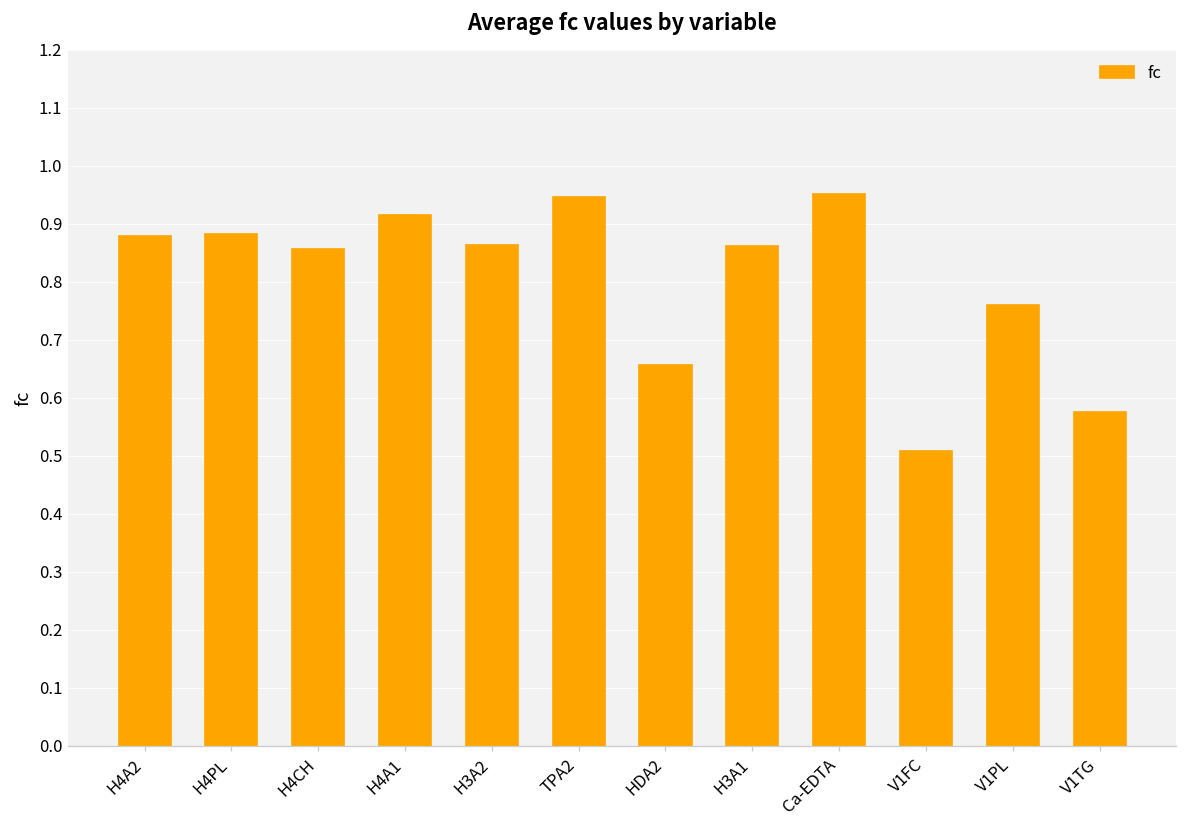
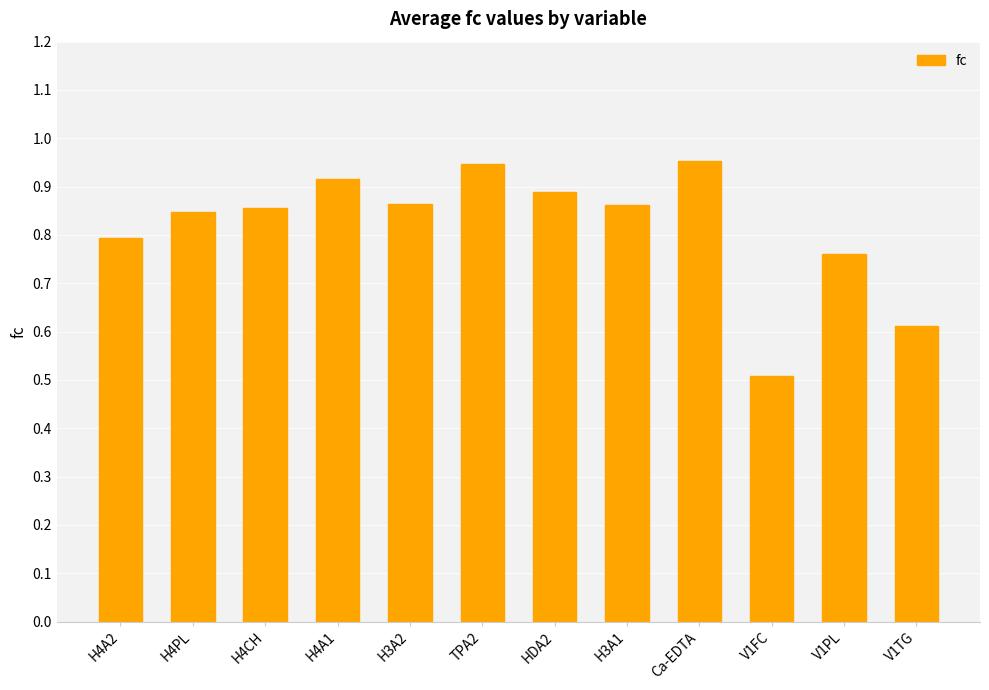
  {
-   "H4A2": 0.88,
-   "H4PL": 0.88,
+   "H4A2": 0.79,
+   "H4PL": 0.85,
    "H4CH": 0.86,
    "H4A1": 0.92,
    "H3A2": 0.86,
    "TPA2": 0.95,
-   "HDA2": 0.66,
+   "HDA2": 0.89,
    "H3A1": 0.86,
    "Ca-EDTA": 0.95,
    "V1FC": 0.51,
    "V1PL": 0.76,
-   "V1TG": 0.58
+   "V1TG": 0.61
  }
